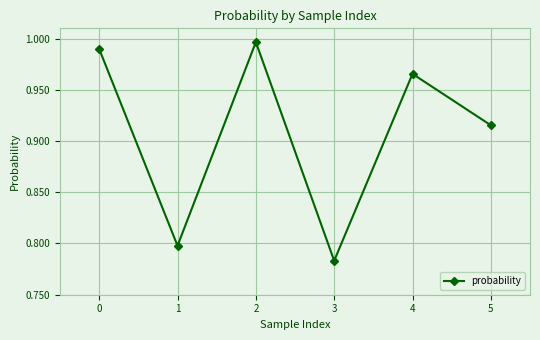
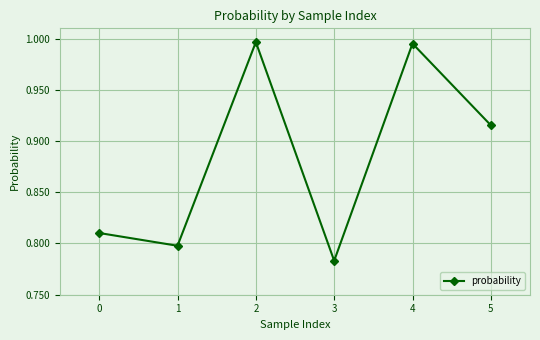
  {
-   "0": 0.990,
+   "0": 0.810,
    "1": 0.798,
    "2": 0.997,
    "3": 0.783,
-   "4": 0.966,
+   "4": 0.995,
    "5": 0.915
  }
